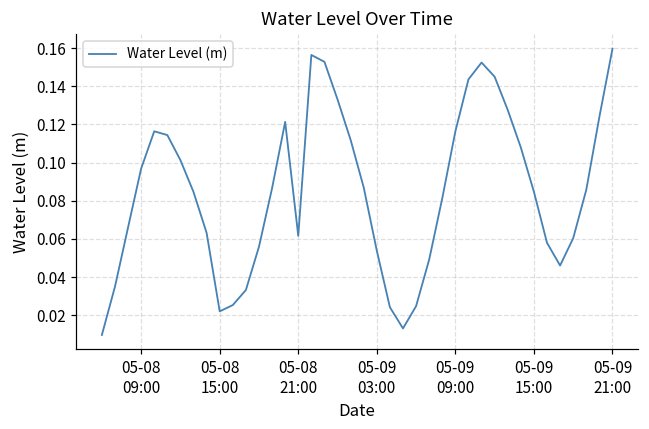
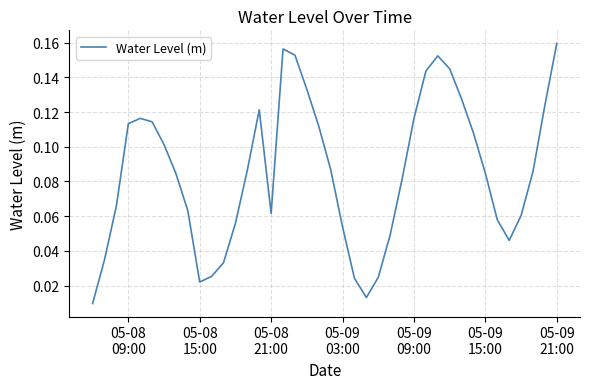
  {
-   "05-08 09:00": 0.097,
+   "05-08 09:00": 0.113,
    "05-08 15:00": 0.022,
    "05-08 21:00": 0.062,
    "05-09 03:00": 0.054,
    "05-09 09:00": 0.116,
    "05-09 15:00": 0.085,
    "05-09 21:00": 0.160
  }
